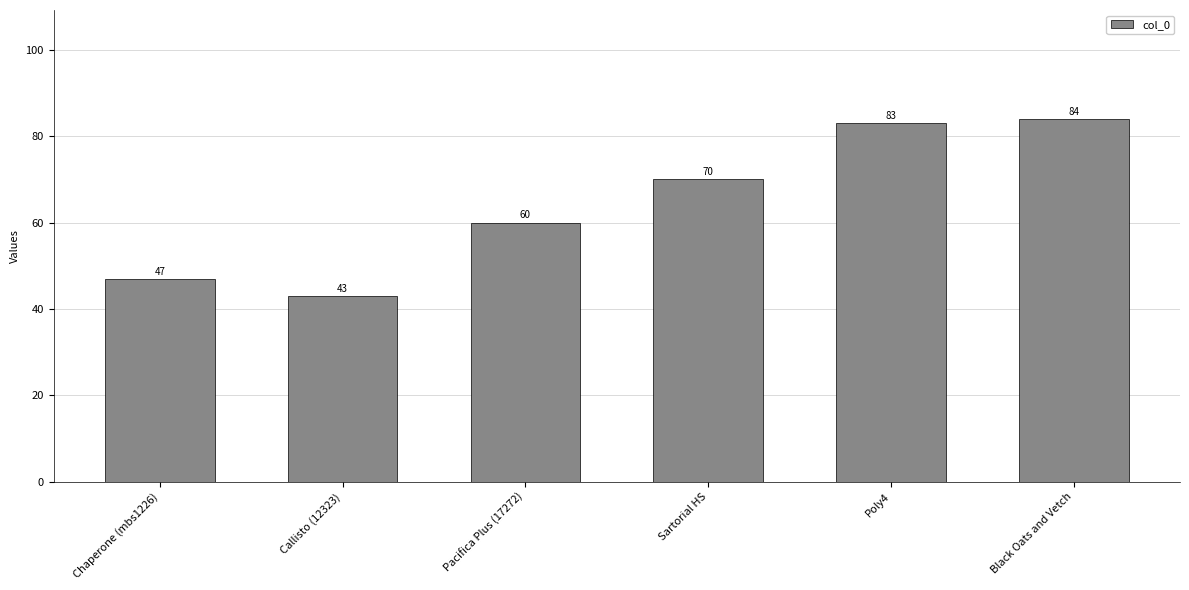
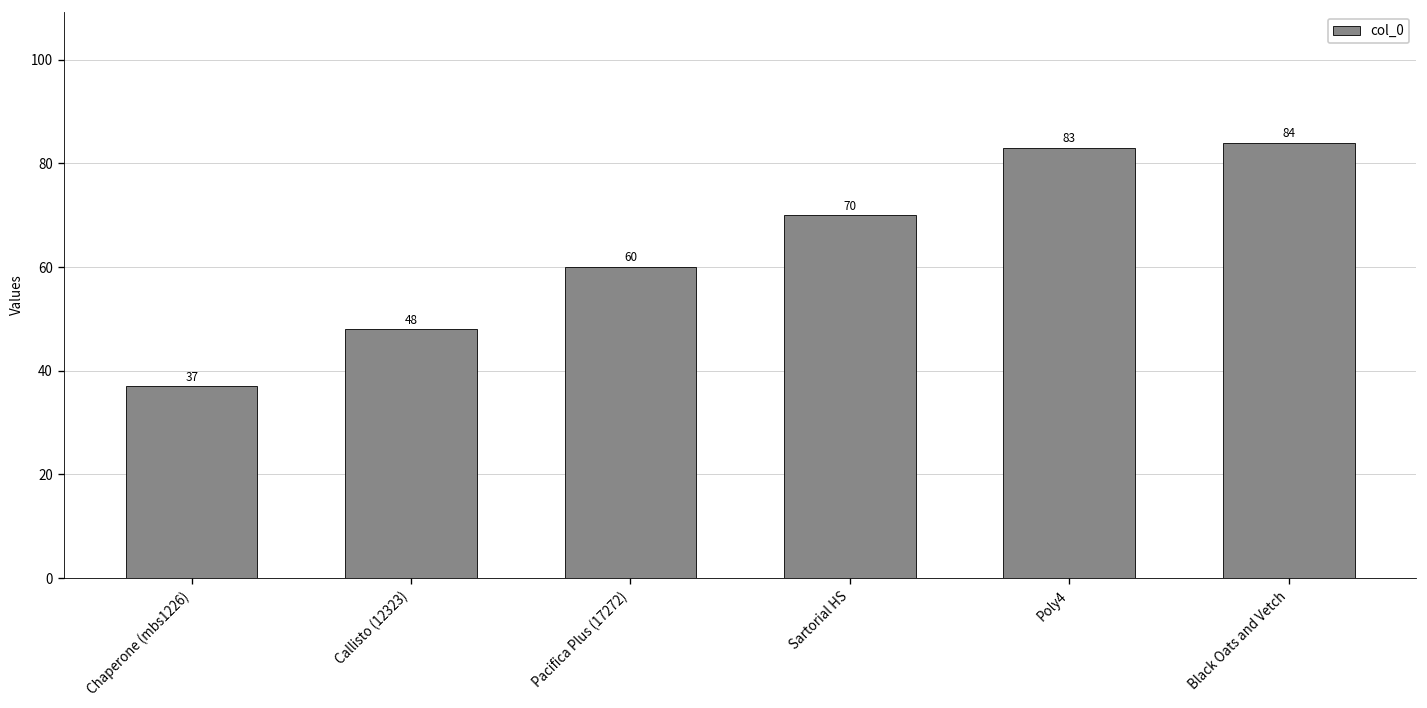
  {
-   "Chaperone (mbs1226)": 47,
-   "Callisto (12323)": 43,
+   "Chaperone (mbs1226)": 37,
+   "Callisto (12323)": 48,
    "Pacifica Plus (17272)": 60,
    "Sartorial HS": 70,
    "Poly4": 83,
    "Black Oats and Vetch": 84
  }
